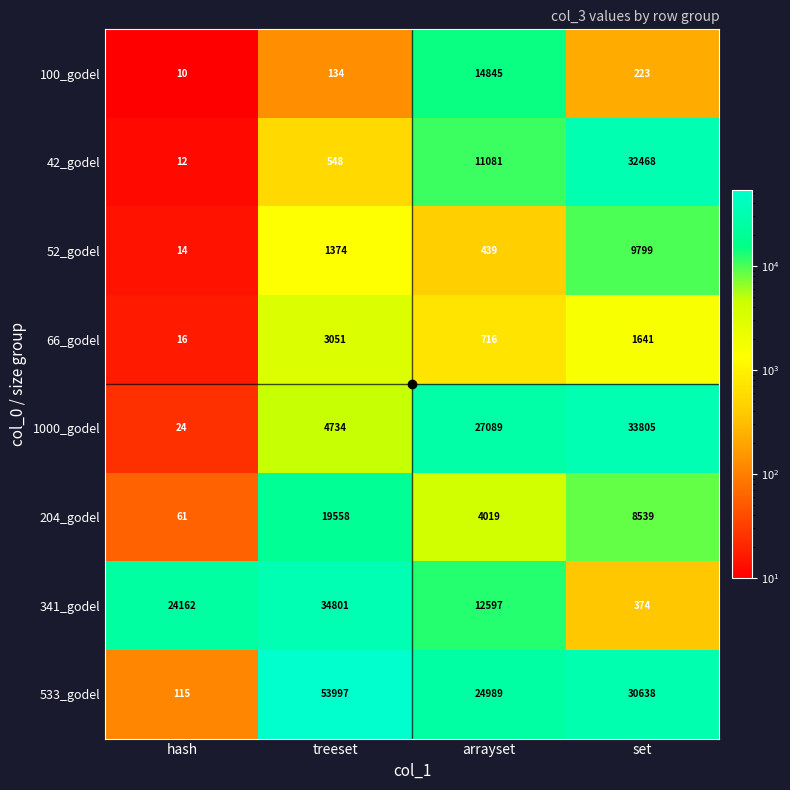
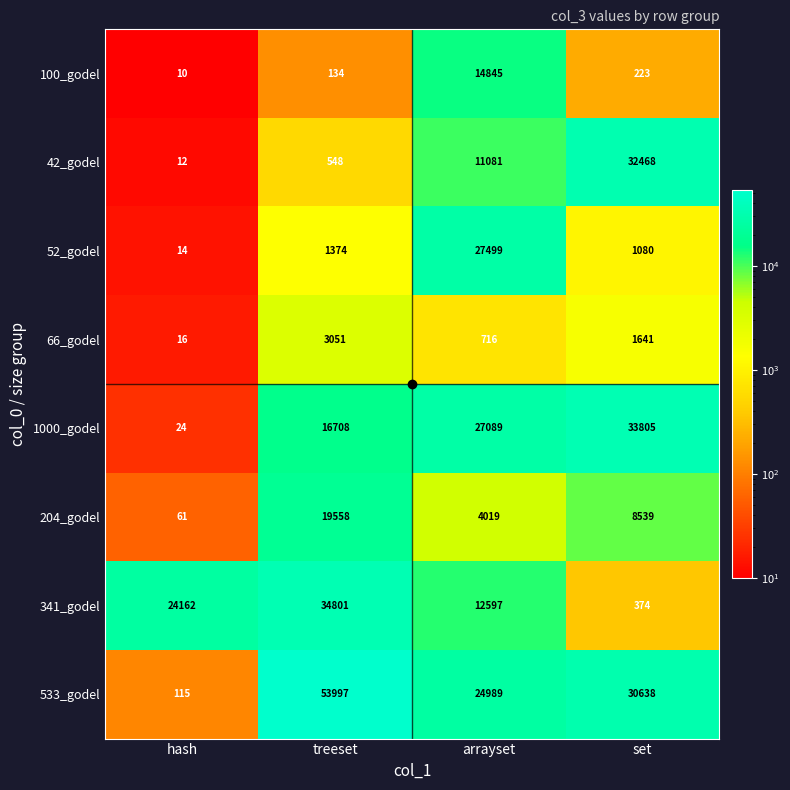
  {
    "100_godel": {
      "hash": 10,
      "treeset": 134,
      "arrayset": 14845,
      "set": 223
    },
    "42_godel": {
      "hash": 12,
      "treeset": 548,
      "arrayset": 11081,
      "set": 32468
    },
    "52_godel": {
      "hash": 14,
      "treeset": 1374,
-     "arrayset": 439,
-     "set": 9799
+     "arrayset": 27499,
+     "set": 1080
    },
    "66_godel": {
      "hash": 16,
      "treeset": 3051,
      "arrayset": 716,
      "set": 1641
    },
    "1000_godel": {
      "hash": 24,
-     "treeset": 4734,
+     "treeset": 16708,
      "arrayset": 27089,
      "set": 33805
    },
    "204_godel": {
      "hash": 61,
      "treeset": 19558,
      "arrayset": 4019,
      "set": 8539
    },
    "341_godel": {
      "hash": 24162,
      "treeset": 34801,
      "arrayset": 12597,
      "set": 374
    },
    "533_godel": {
      "hash": 115,
      "treeset": 53997,
      "arrayset": 24989,
      "set": 30638
    }
  }
